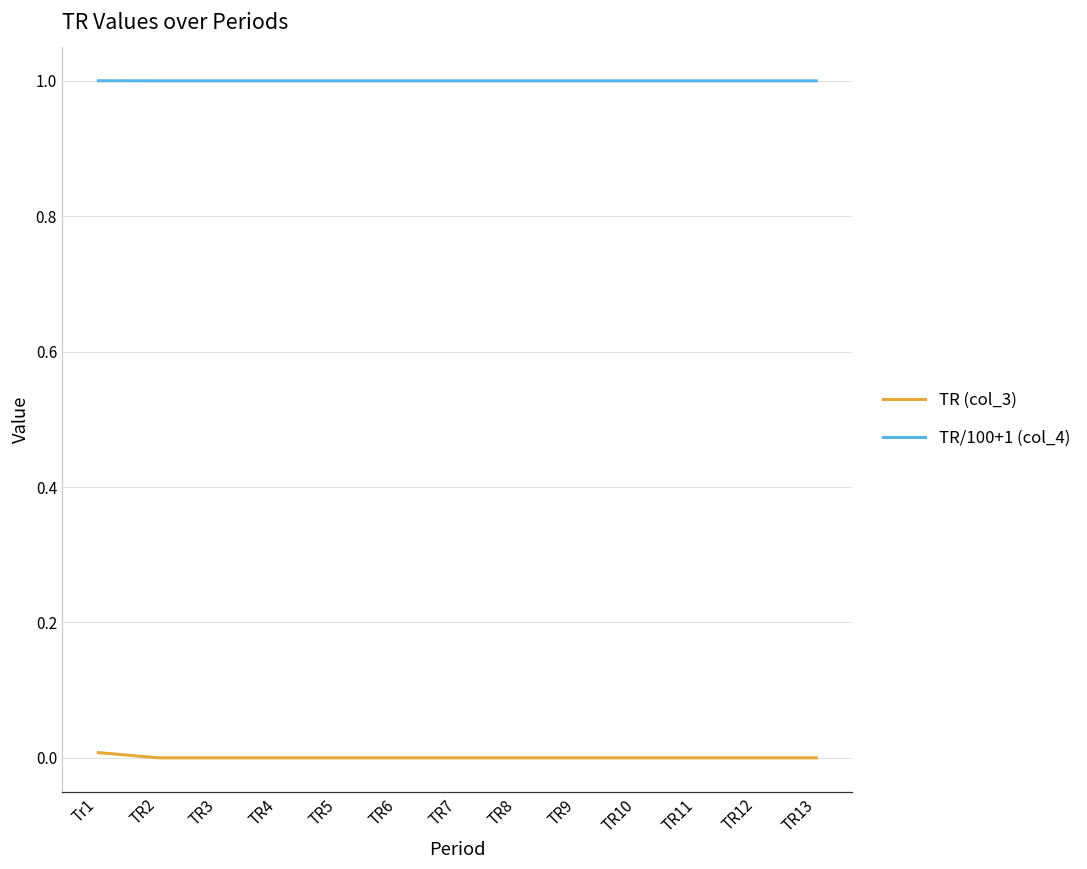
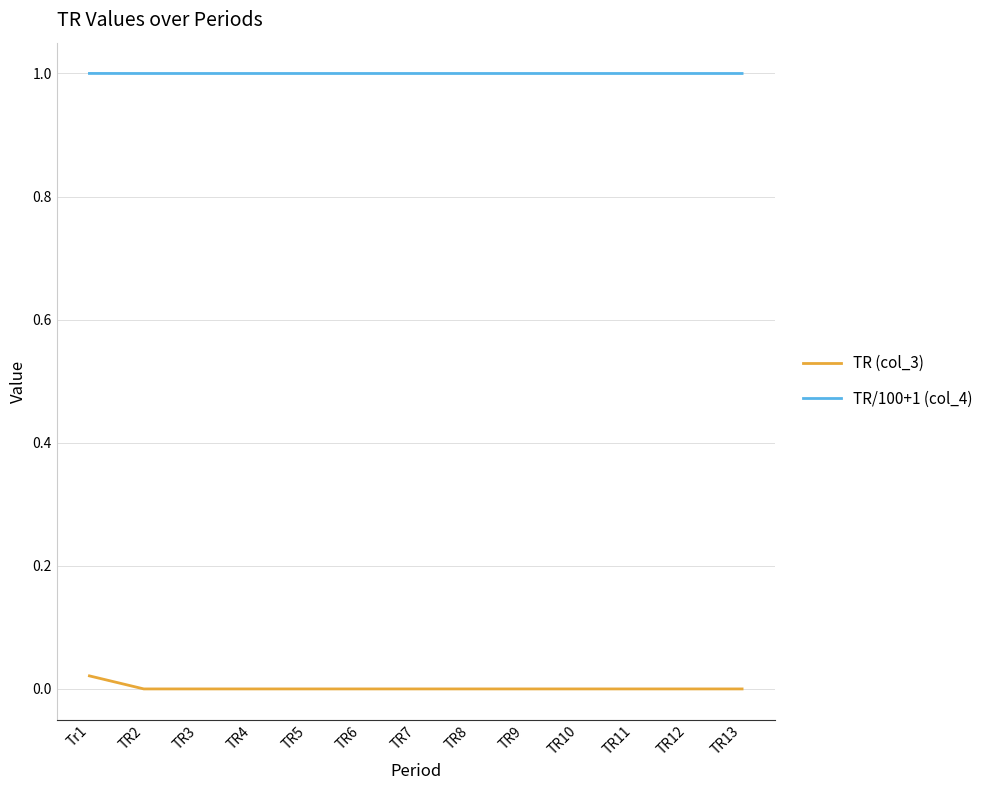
  {
    "TR (col_3)": {
-     "Tr1": 0.01,
+     "Tr1": 0.02,
      "TR2": 0.00,
      "TR3": 0.00,
      "TR4": 0.00,
      "TR5": 0.00,
      "TR6": 0.00,
      "TR7": 0.00,
      "TR8": 0.00,
      "TR9": 0.00,
      "TR10": 0.00,
      "TR11": 0.00,
      "TR12": 0.00,
      "TR13": 0.00
    },
    "TR/100+1 (col_4)": {
      "Tr1": 1.00,
      "TR2": 1.00,
      "TR3": 1.00,
      "TR4": 1.00,
      "TR5": 1.00,
      "TR6": 1.00,
      "TR7": 1.00,
      "TR8": 1.00,
      "TR9": 1.00,
      "TR10": 1.00,
      "TR11": 1.00,
      "TR12": 1.00,
      "TR13": 1.00
    }
  }
